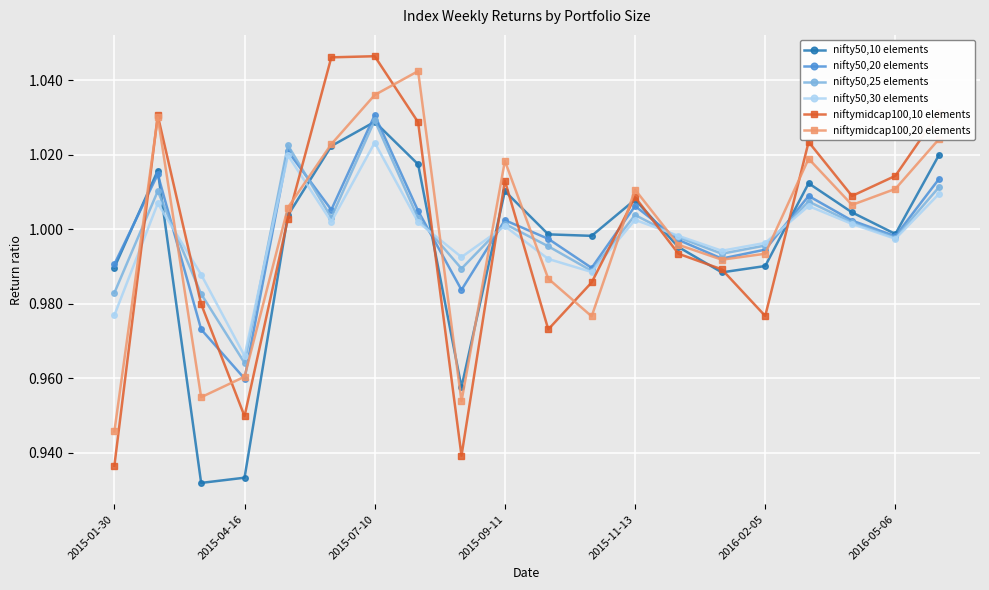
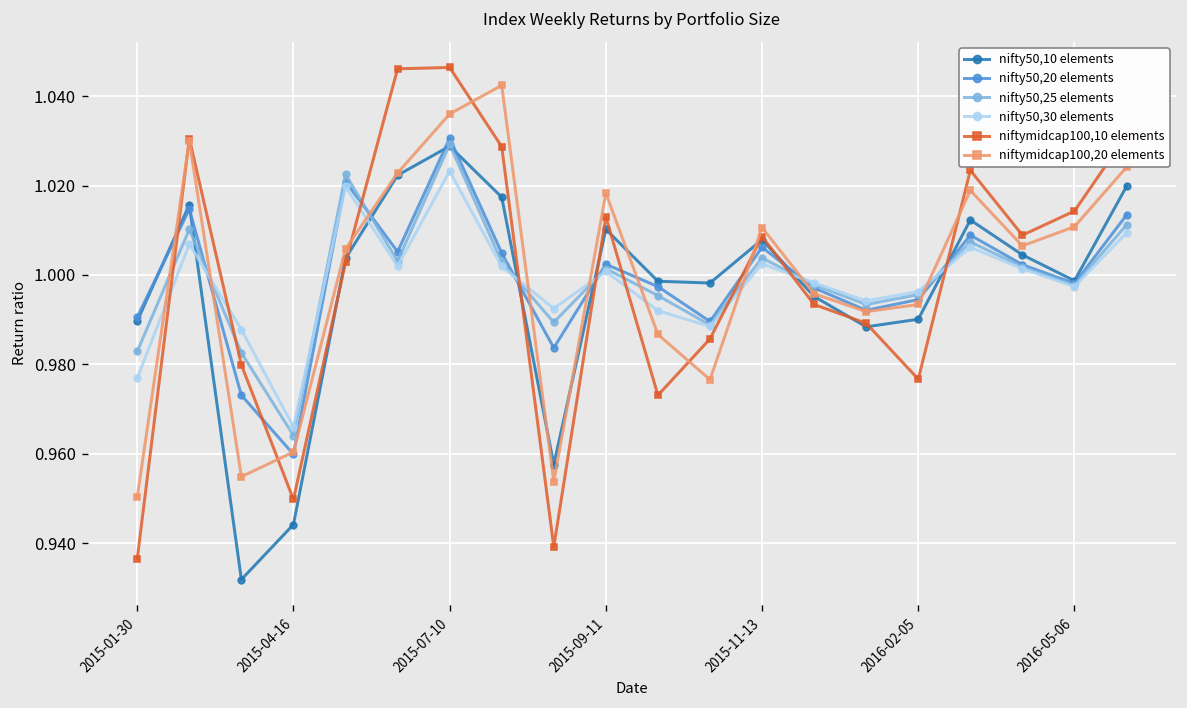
  {
    "nifty50,10 elements": {
      "2015-01-30": 0.990,
-     "2015-04-16": 0.933,
+     "2015-04-16": 0.944,
      "2015-09-11": 1.010,
      "2015-11-13": 1.008,
      "2016-02-05": 0.990
    },
    "nifty50,30 elements": {
      "2015-01-30": 0.977,
      "2015-04-16": 0.966,
      "2015-07-10": 1.023,
      "2015-11-13": 1.003,
      "2016-02-05": 0.996
    },
    "niftymidcap100,10 elements": {
      "2015-01-30": 0.937,
      "2015-04-16": 0.950,
      "2015-07-10": 1.046,
      "2015-09-11": 1.013,
      "2015-11-13": 1.009,
      "2016-02-05": 0.977,
      "2016-05-06": 1.014
    },
    "niftymidcap100,20 elements": {
-     "2015-01-30": 0.946,
+     "2015-01-30": 0.950,
      "2015-07-10": 1.036,
      "2015-09-11": 1.018,
      "2015-11-13": 1.011,
      "2016-02-05": 0.993,
      "2016-05-06": 1.011
    }
  }
